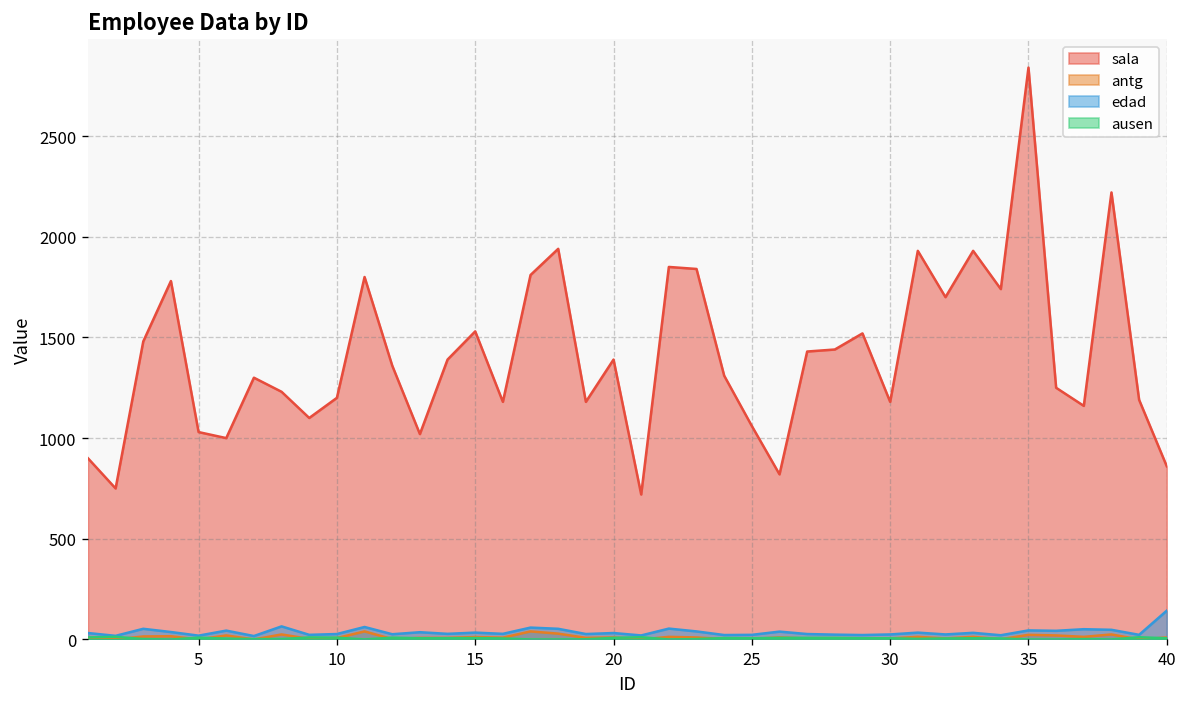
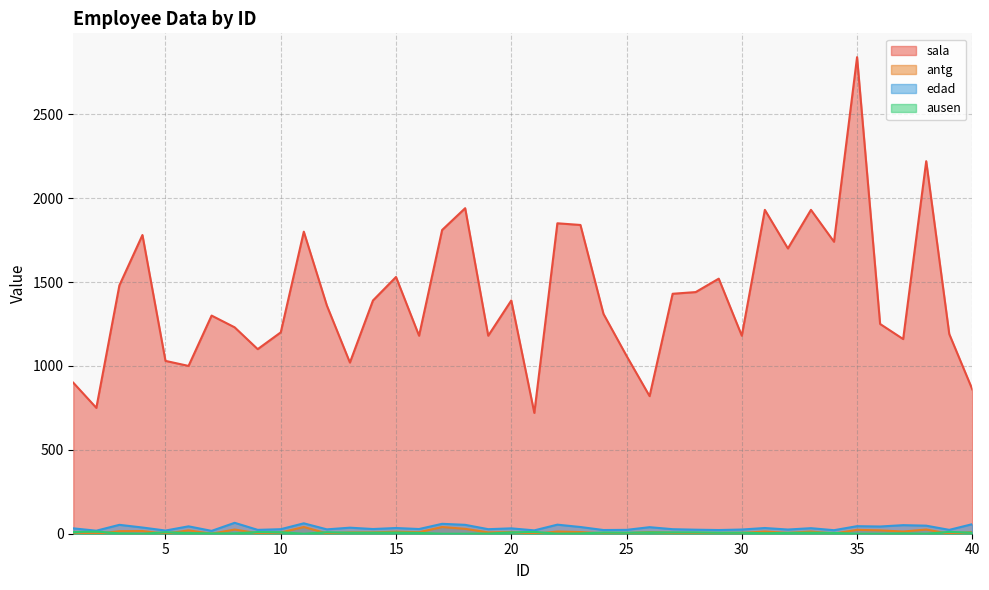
  {
    "edad": {
      "10": 30,
      "15": 30,
      "20": 30,
      "25": 20,
      "30": 30,
      "35": 50,
-     "40": 140
+     "40": 60
    },
    "ausen": {
      "35": 0
    }
  }
